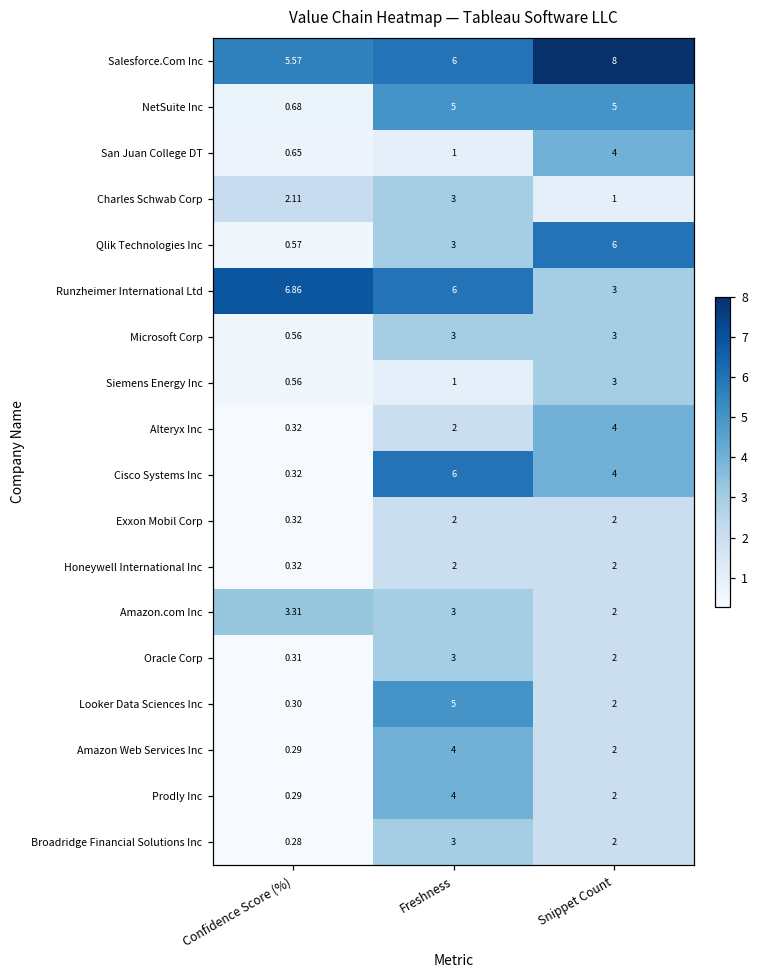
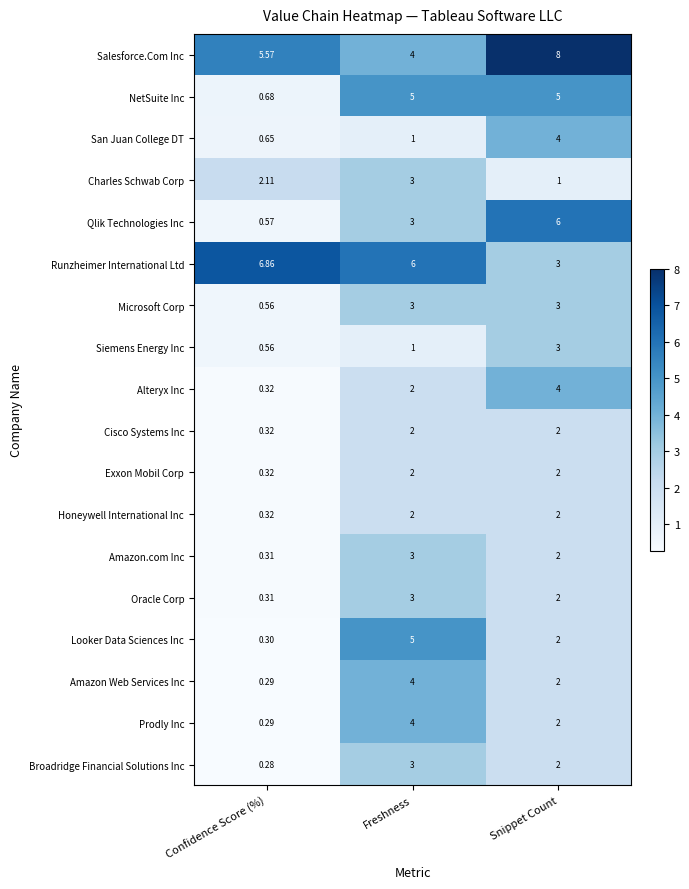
  {
    "Salesforce.Com Inc": {
      "Confidence Score (%)": 5.57,
-     "Freshness": 6,
+     "Freshness": 4,
      "Snippet Count": 8
    },
    "NetSuite Inc": {
      "Confidence Score (%)": 0.68,
      "Freshness": 5,
      "Snippet Count": 5
    },
    "San Juan College DT": {
      "Confidence Score (%)": 0.65,
      "Freshness": 1,
      "Snippet Count": 4
    },
    "Charles Schwab Corp": {
      "Confidence Score (%)": 2.11,
      "Freshness": 3,
      "Snippet Count": 1
    },
    "Qlik Technologies Inc": {
      "Confidence Score (%)": 0.57,
      "Freshness": 3,
      "Snippet Count": 6
    },
    "Runzheimer International Ltd": {
      "Confidence Score (%)": 6.86,
      "Freshness": 6,
      "Snippet Count": 3
    },
    "Microsoft Corp": {
      "Confidence Score (%)": 0.56,
      "Freshness": 3,
      "Snippet Count": 3
    },
    "Siemens Energy Inc": {
      "Confidence Score (%)": 0.56,
      "Freshness": 1,
      "Snippet Count": 3
    },
    "Alteryx Inc": {
      "Confidence Score (%)": 0.32,
      "Freshness": 2,
      "Snippet Count": 4
    },
    "Cisco Systems Inc": {
      "Confidence Score (%)": 0.32,
-     "Freshness": 6,
-     "Snippet Count": 4
+     "Freshness": 2,
+     "Snippet Count": 2
    },
    "Exxon Mobil Corp": {
      "Confidence Score (%)": 0.32,
      "Freshness": 2,
      "Snippet Count": 2
    },
    "Honeywell International Inc": {
      "Confidence Score (%)": 0.32,
      "Freshness": 2,
      "Snippet Count": 2
    },
    "Amazon.com Inc": {
-     "Confidence Score (%)": 3.31,
+     "Confidence Score (%)": 0.31,
      "Freshness": 3,
      "Snippet Count": 2
    },
    "Oracle Corp": {
      "Confidence Score (%)": 0.31,
      "Freshness": 3,
      "Snippet Count": 2
    },
    "Looker Data Sciences Inc": {
      "Confidence Score (%)": 0.30,
      "Freshness": 5,
      "Snippet Count": 2
    },
    "Amazon Web Services Inc": {
      "Confidence Score (%)": 0.29,
      "Freshness": 4,
      "Snippet Count": 2
    },
    "Prodly Inc": {
      "Confidence Score (%)": 0.29,
      "Freshness": 4,
      "Snippet Count": 2
    },
    "Broadridge Financial Solutions Inc": {
      "Confidence Score (%)": 0.28,
      "Freshness": 3,
      "Snippet Count": 2
    }
  }
